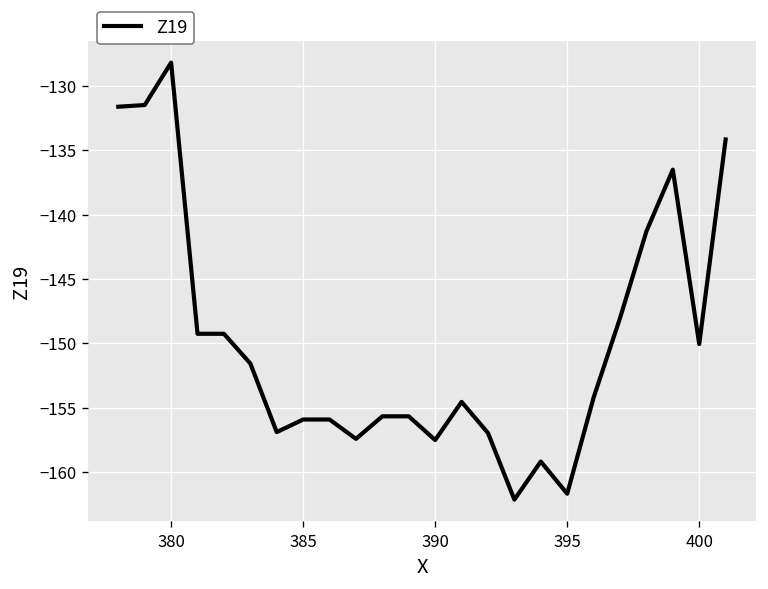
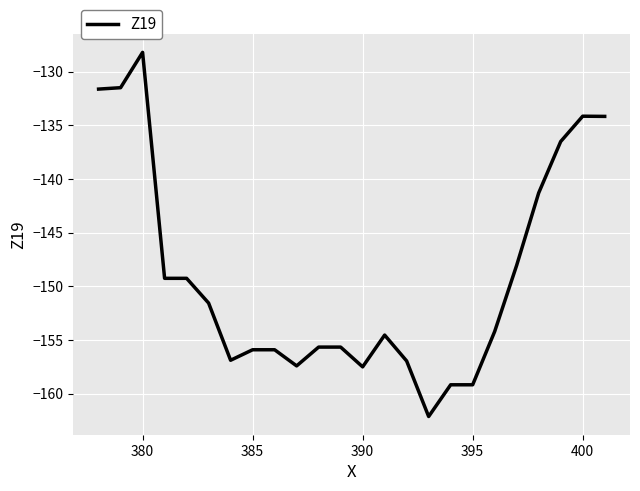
  {
    "380": -128.2,
    "385": -155.9,
    "390": -157.5,
-   "395": -161.7,
-   "400": -150.0
+   "395": -159.2,
+   "400": -134.1
  }
